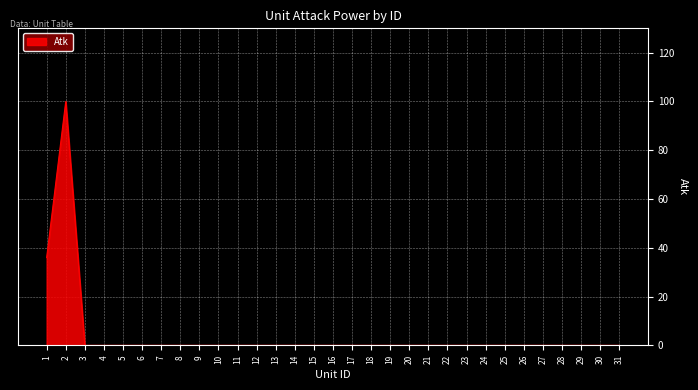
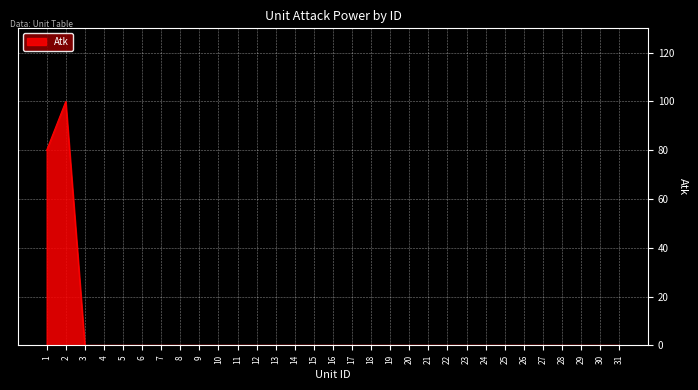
  {
-   "1": 36,
+   "1": 80,
    "2": 100,
    "3": 0,
    "4": 0,
    "5": 0,
    "6": 0,
    "7": 0,
    "8": 0,
    "9": 0,
    "10": 0,
    "11": 0,
    "12": 0,
    "13": 0,
    "14": 0,
    "15": 0,
    "16": 0,
    "17": 0,
    "18": 0,
    "19": 0,
    "20": 0,
    "21": 0,
    "22": 0,
    "23": 0,
    "24": 0,
    "25": 0,
    "26": 0,
    "27": 0,
    "28": 0,
    "29": 0,
    "30": 0,
    "31": 0
  }
